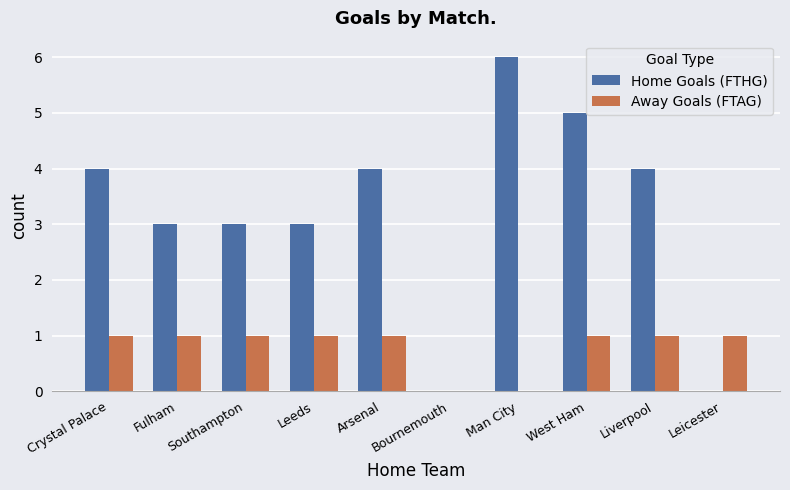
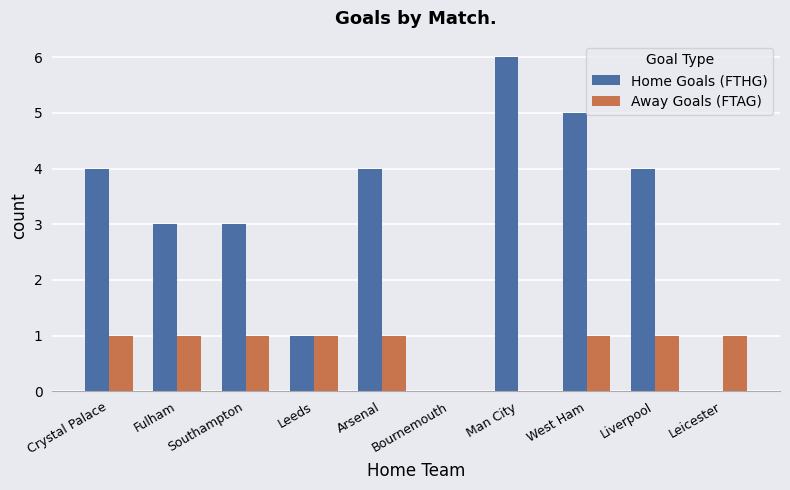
  {
    "Home Goals (FTHG)": {
      "Crystal Palace": 4,
      "Fulham": 3,
      "Southampton": 3,
-     "Leeds": 3,
+     "Leeds": 1,
      "Arsenal": 4,
      "Bournemouth": 0,
      "Man City": 6,
      "West Ham": 5,
      "Liverpool": 4,
      "Leicester": 0
    },
    "Away Goals (FTAG)": {
      "Crystal Palace": 1,
      "Fulham": 1,
      "Southampton": 1,
      "Leeds": 1,
      "Arsenal": 1,
      "Bournemouth": 0,
      "Man City": 0,
      "West Ham": 1,
      "Liverpool": 1,
      "Leicester": 1
    }
  }
